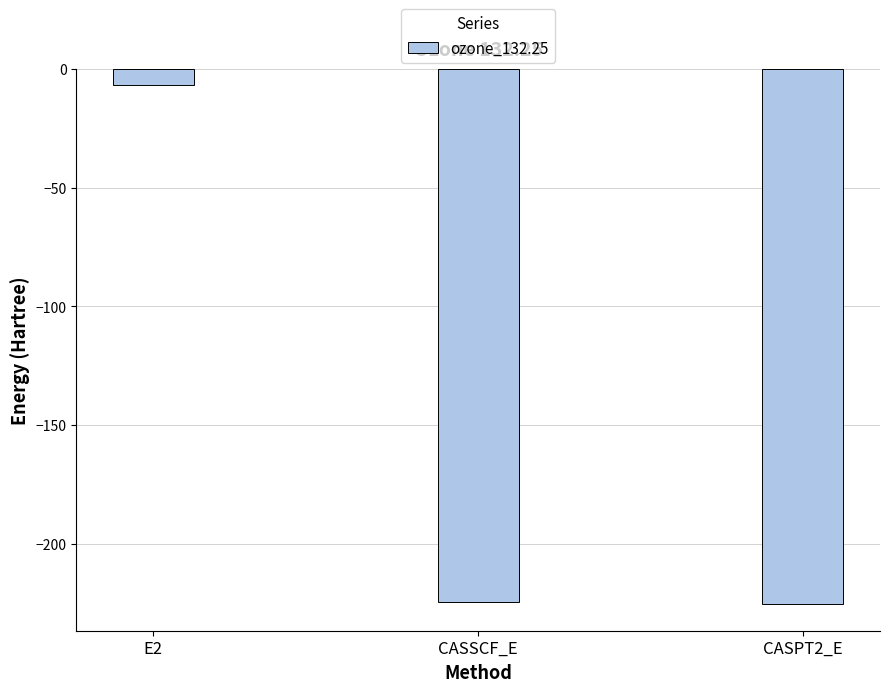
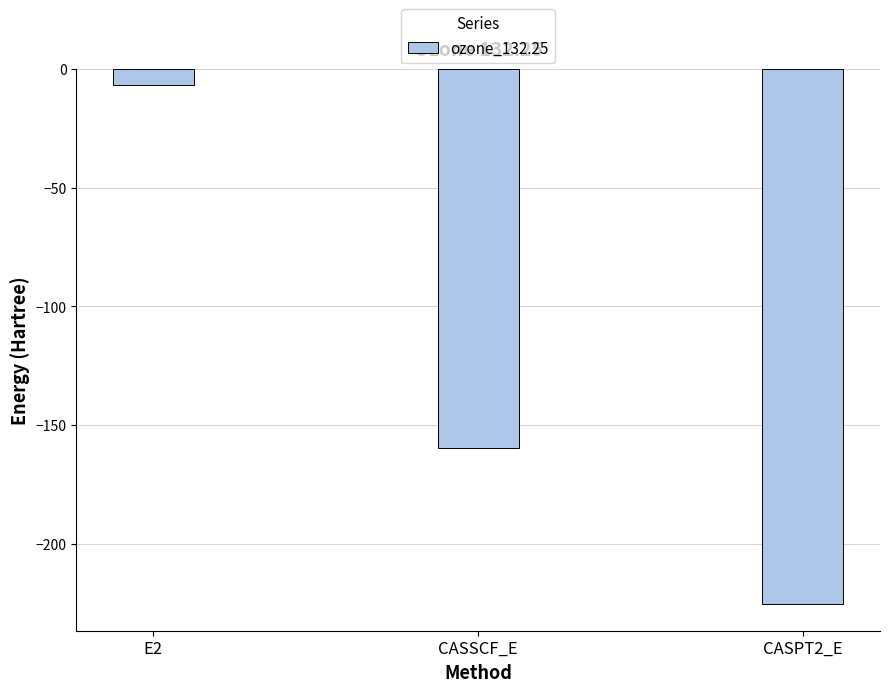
  {
    "E2": -7,
-   "CASSCF_E": -225,
+   "CASSCF_E": -159,
    "CASPT2_E": -225
  }
